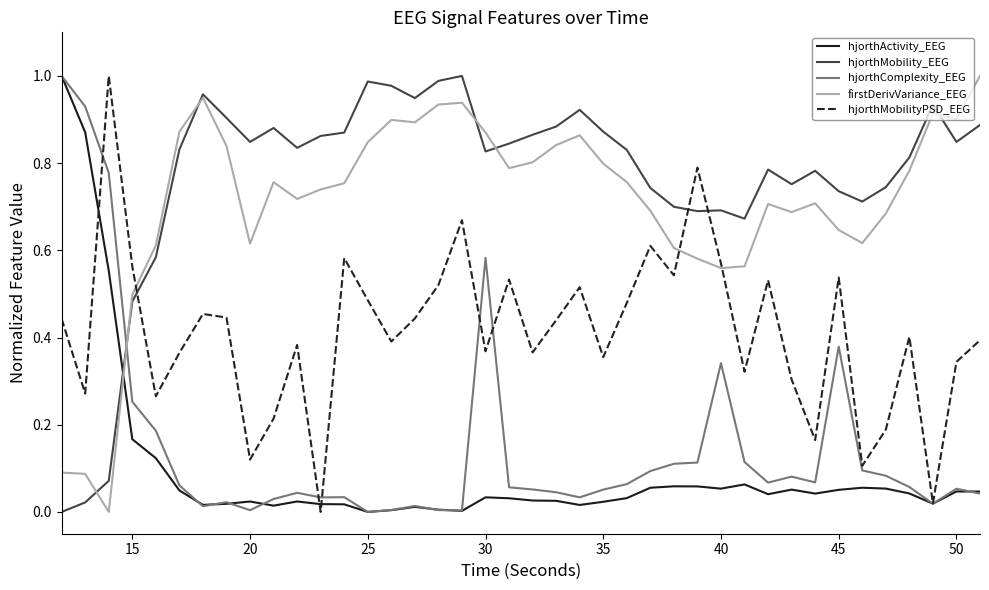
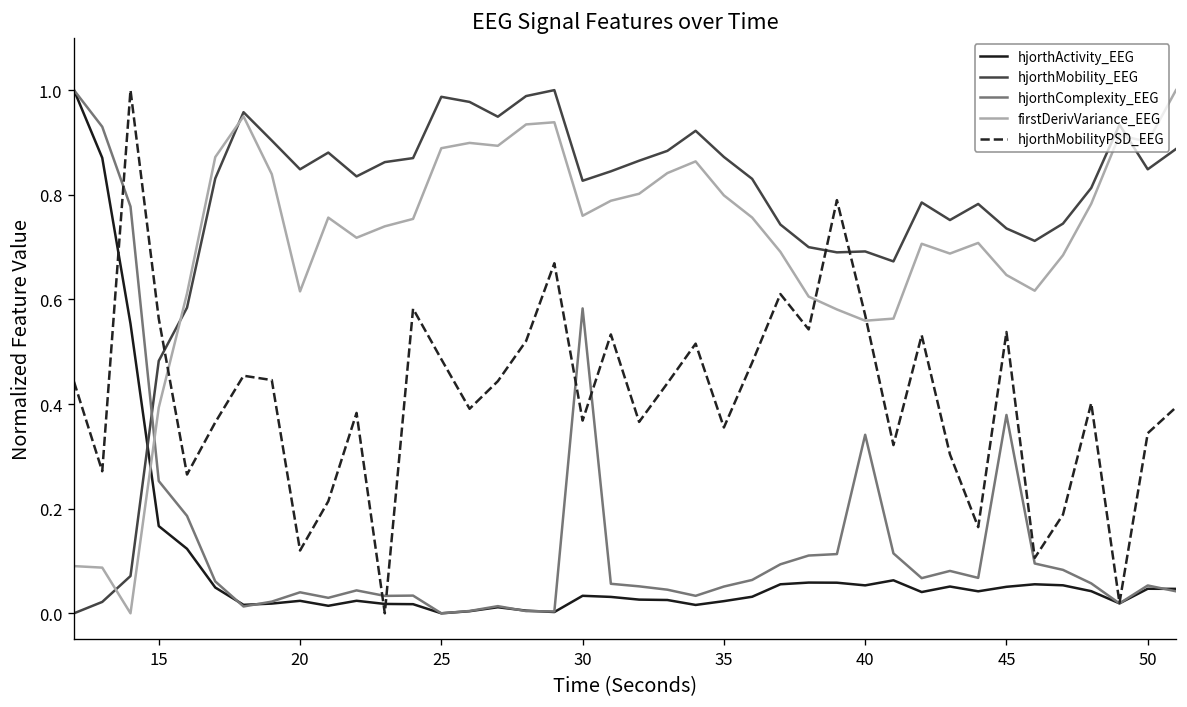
  {
    "hjorthComplexity_EEG": {
      "15": 0.25,
-     "20": 0.00,
+     "20": 0.04,
      "30": 0.58,
      "35": 0.05,
      "40": 0.34,
      "45": 0.38,
      "50": 0.05
    },
    "firstDerivVariance_EEG": {
-     "15": 0.50,
+     "15": 0.39,
      "20": 0.62,
-     "25": 0.85,
-     "30": 0.87,
+     "25": 0.89,
+     "30": 0.76,
      "35": 0.80,
      "40": 0.56,
      "45": 0.65
    }
  }
